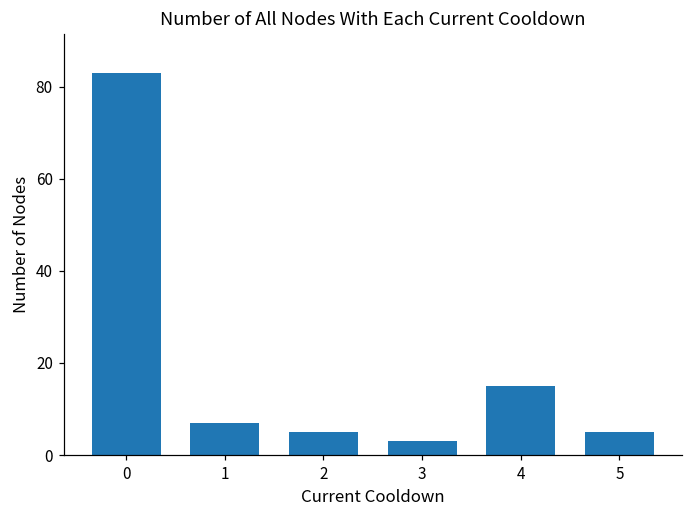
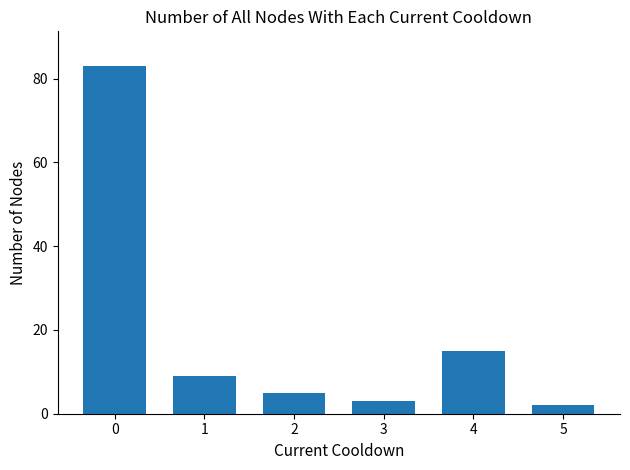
  {
    "0": 83,
-   "1": 7,
+   "1": 9,
    "2": 5,
    "3": 3,
    "4": 15,
-   "5": 5
+   "5": 2
  }
